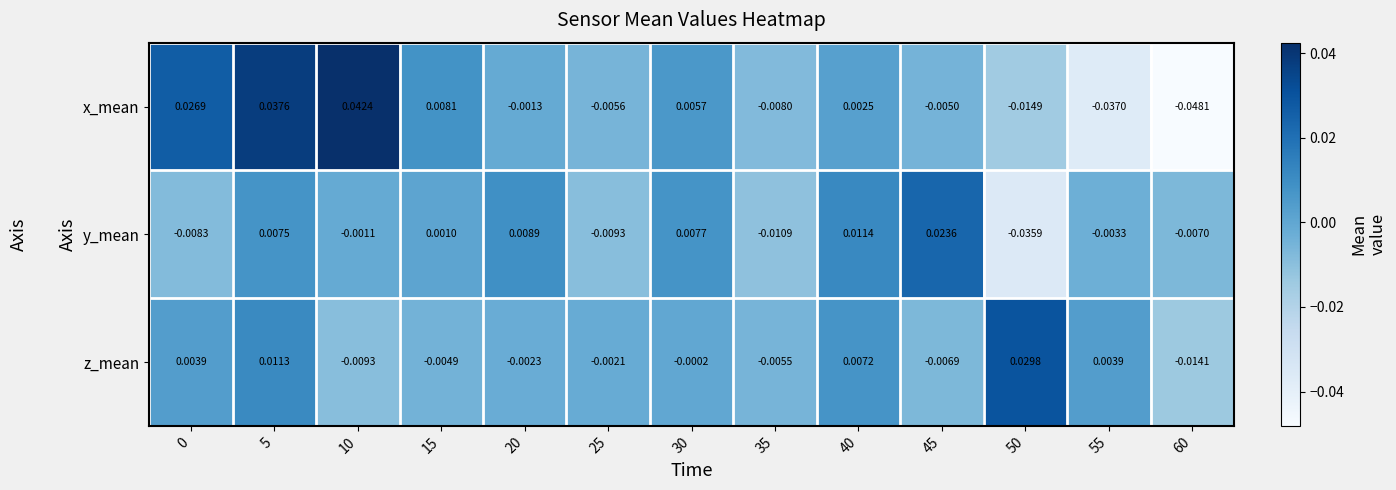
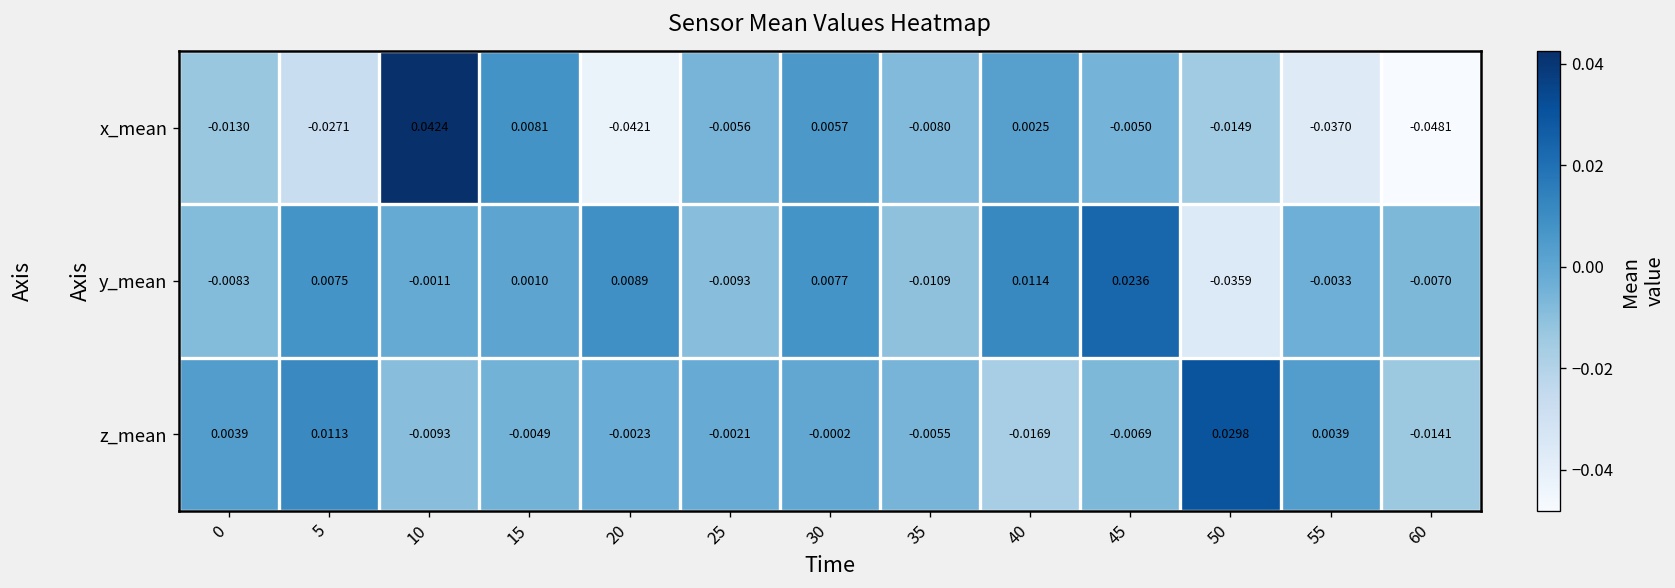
  {
    "x_mean": {
-     "0": 0.0269,
-     "5": 0.0376,
+     "0": -0.0130,
+     "5": -0.0271,
      "10": 0.0424,
      "15": 0.0081,
-     "20": -0.0013,
+     "20": -0.0421,
      "25": -0.0056,
      "30": 0.0057,
      "35": -0.0080,
      "40": 0.0025,
      "45": -0.0050,
      "50": -0.0149,
      "55": -0.0370,
      "60": -0.0481
    },
    "y_mean": {
      "0": -0.0083,
      "5": 0.0075,
      "10": -0.0011,
      "15": 0.0010,
      "20": 0.0089,
      "25": -0.0093,
      "30": 0.0077,
      "35": -0.0109,
      "40": 0.0114,
      "45": 0.0236,
      "50": -0.0359,
      "55": -0.0033,
      "60": -0.0070
    },
    "z_mean": {
      "0": 0.0039,
      "5": 0.0113,
      "10": -0.0093,
      "15": -0.0049,
      "20": -0.0023,
      "25": -0.0021,
      "30": -0.0002,
      "35": -0.0055,
-     "40": 0.0072,
+     "40": -0.0169,
      "45": -0.0069,
      "50": 0.0298,
      "55": 0.0039,
      "60": -0.0141
    }
  }
